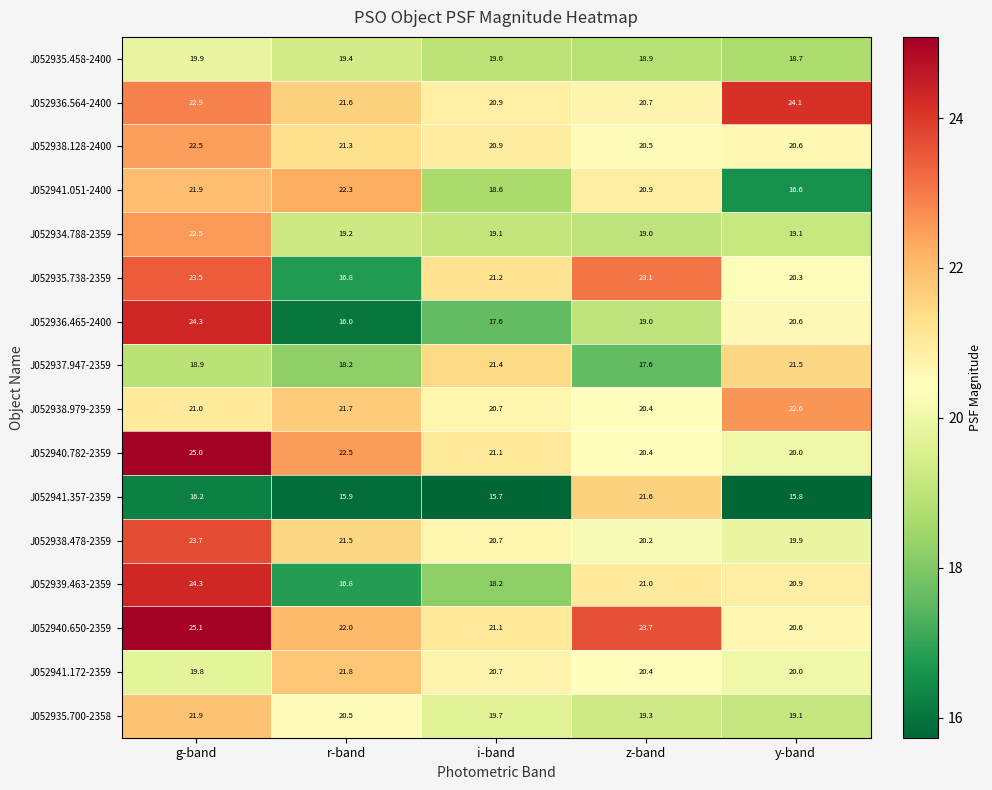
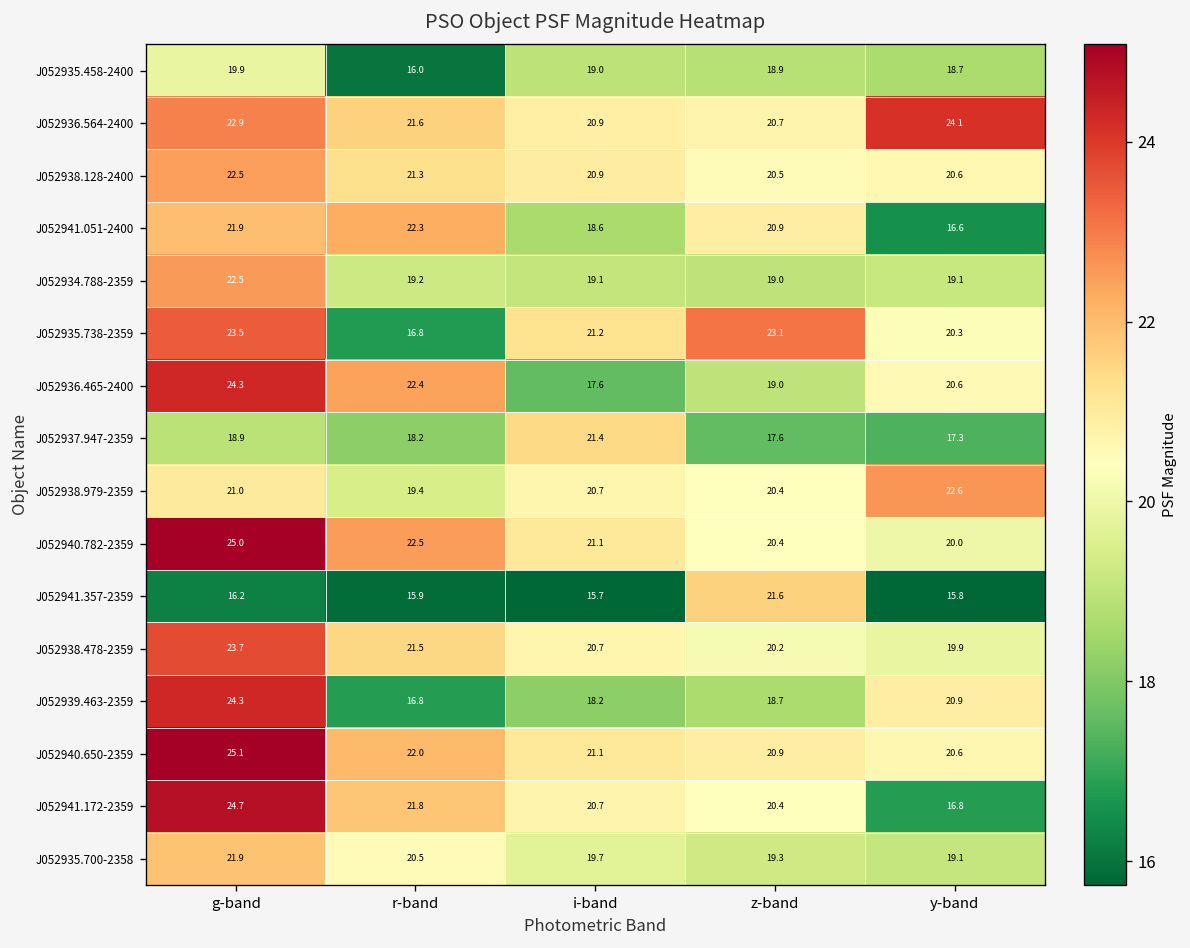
  {
    "J052935.458-2400": {
      "g-band": 19.9,
-     "r-band": 19.4,
+     "r-band": 16.0,
      "i-band": 19.0,
      "z-band": 18.9,
      "y-band": 18.7
    },
    "J052936.564-2400": {
      "g-band": 22.9,
      "r-band": 21.6,
      "i-band": 20.9,
      "z-band": 20.7,
      "y-band": 24.1
    },
    "J052938.128-2400": {
      "g-band": 22.5,
      "r-band": 21.3,
      "i-band": 20.9,
      "z-band": 20.5,
      "y-band": 20.6
    },
    "J052941.051-2400": {
      "g-band": 21.9,
      "r-band": 22.3,
      "i-band": 18.6,
      "z-band": 20.9,
      "y-band": 16.6
    },
    "J052934.788-2359": {
      "g-band": 22.5,
      "r-band": 19.2,
      "i-band": 19.1,
      "z-band": 19.0,
      "y-band": 19.1
    },
    "J052935.738-2359": {
      "g-band": 23.5,
      "r-band": 16.8,
      "i-band": 21.2,
      "z-band": 23.1,
      "y-band": 20.3
    },
    "J052936.465-2400": {
      "g-band": 24.3,
-     "r-band": 16.0,
+     "r-band": 22.4,
      "i-band": 17.6,
      "z-band": 19.0,
      "y-band": 20.6
    },
    "J052937.947-2359": {
      "g-band": 18.9,
      "r-band": 18.2,
      "i-band": 21.4,
      "z-band": 17.6,
-     "y-band": 21.5
+     "y-band": 17.3
    },
    "J052938.979-2359": {
      "g-band": 21.0,
-     "r-band": 21.7,
+     "r-band": 19.4,
      "i-band": 20.7,
      "z-band": 20.4,
      "y-band": 22.6
    },
    "J052940.782-2359": {
      "g-band": 25.0,
      "r-band": 22.5,
      "i-band": 21.1,
      "z-band": 20.4,
      "y-band": 20.0
    },
    "J052941.357-2359": {
      "g-band": 16.2,
      "r-band": 15.9,
      "i-band": 15.7,
      "z-band": 21.6,
      "y-band": 15.8
    },
    "J052938.478-2359": {
      "g-band": 23.7,
      "r-band": 21.5,
      "i-band": 20.7,
      "z-band": 20.2,
      "y-band": 19.9
    },
    "J052939.463-2359": {
      "g-band": 24.3,
      "r-band": 16.8,
      "i-band": 18.2,
-     "z-band": 21.0,
+     "z-band": 18.7,
      "y-band": 20.9
    },
    "J052940.650-2359": {
      "g-band": 25.1,
      "r-band": 22.0,
      "i-band": 21.1,
-     "z-band": 23.7,
+     "z-band": 20.9,
      "y-band": 20.6
    },
    "J052941.172-2359": {
-     "g-band": 19.8,
+     "g-band": 24.7,
      "r-band": 21.8,
      "i-band": 20.7,
      "z-band": 20.4,
-     "y-band": 20.0
+     "y-band": 16.8
    },
    "J052935.700-2358": {
      "g-band": 21.9,
      "r-band": 20.5,
      "i-band": 19.7,
      "z-band": 19.3,
      "y-band": 19.1
    }
  }
